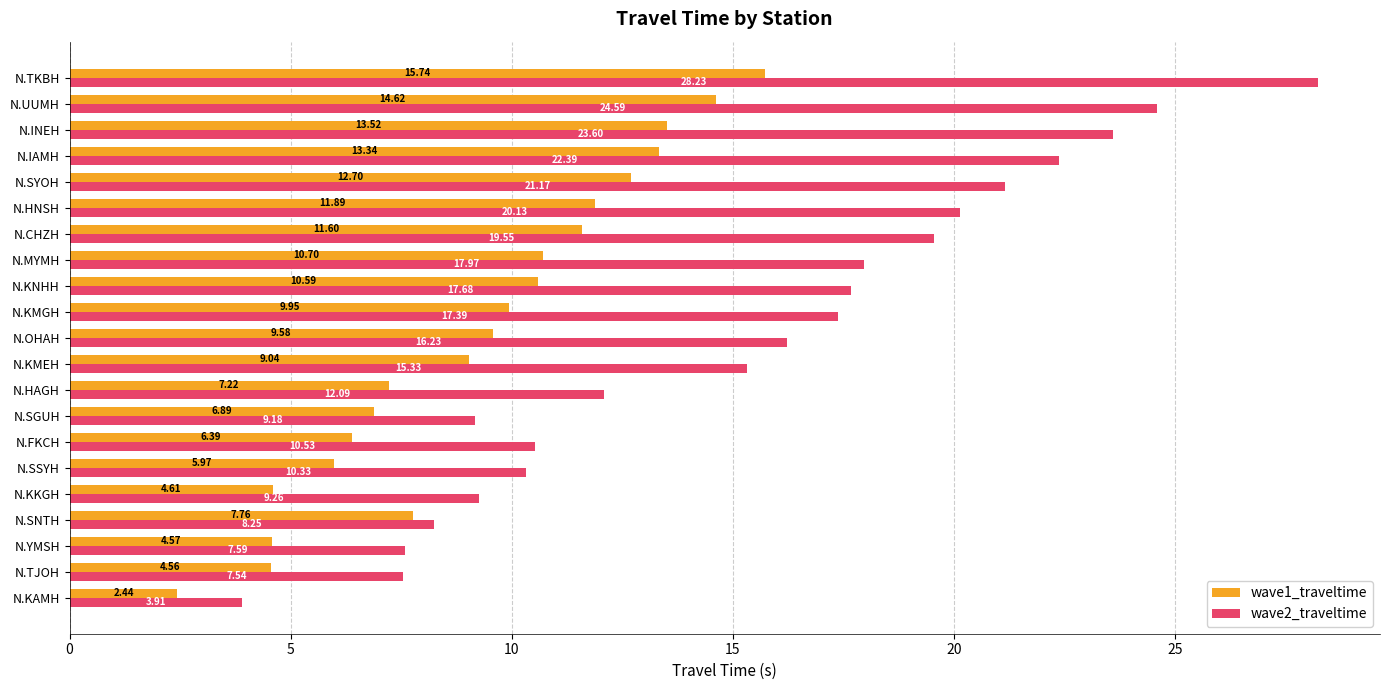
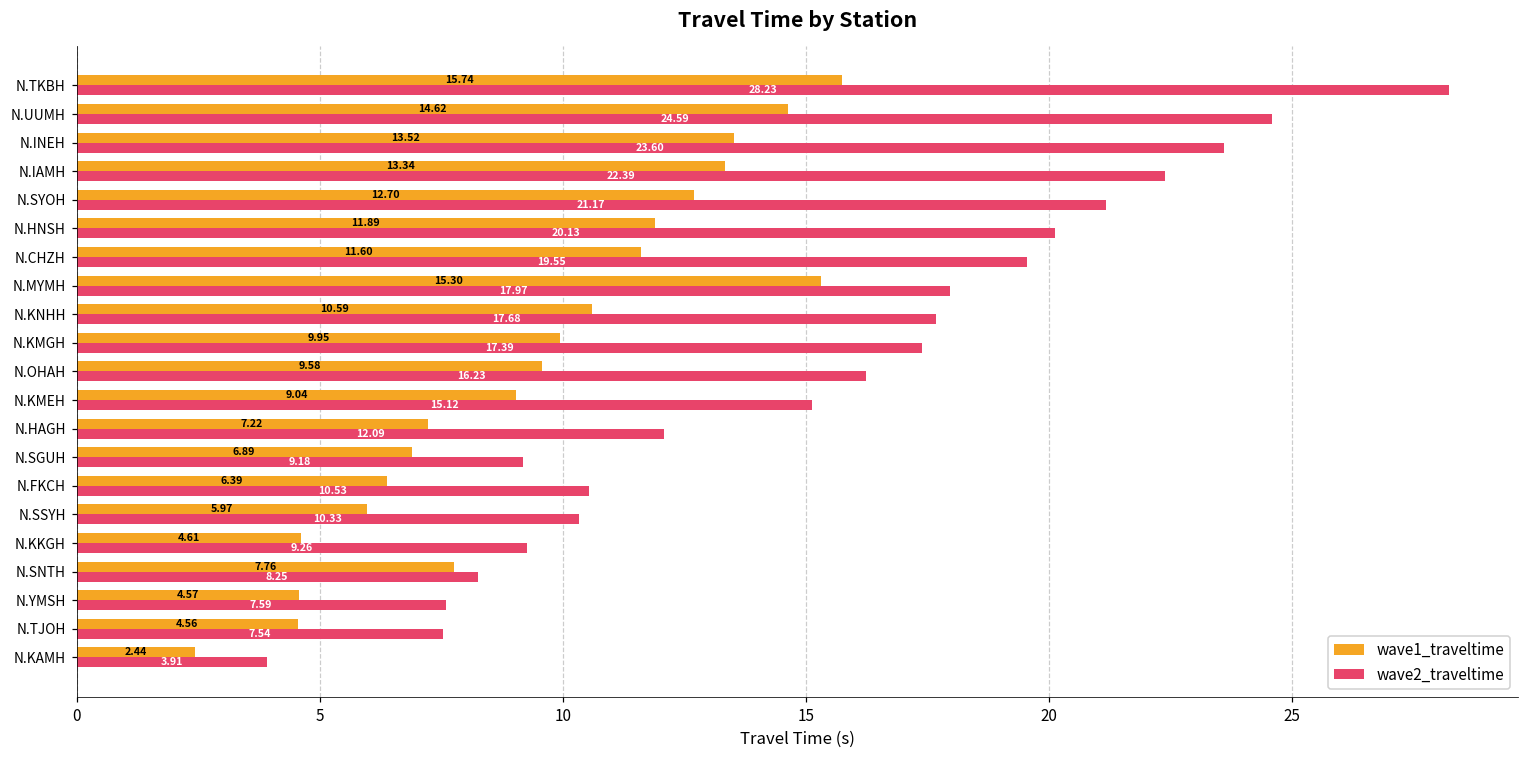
  {
    "wave1_traveltime": {
      "N.TKBH": 15.74,
      "N.UUMH": 14.62,
      "N.INEH": 13.52,
      "N.IAMH": 13.34,
      "N.SYOH": 12.70,
      "N.HNSH": 11.89,
      "N.CHZH": 11.60,
-     "N.MYMH": 10.70,
+     "N.MYMH": 15.30,
      "N.KNHH": 10.59,
      "N.KMGH": 9.95,
      "N.OHAH": 9.58,
      "N.KMEH": 9.04,
      "N.HAGH": 7.22,
      "N.SGUH": 6.89,
      "N.FKCH": 6.39,
      "N.SSYH": 5.97,
      "N.KKGH": 4.61,
      "N.SNTH": 7.76,
      "N.YMSH": 4.57,
      "N.TJOH": 4.56,
      "N.KAMH": 2.44
    },
    "wave2_traveltime": {
      "N.TKBH": 28.23,
      "N.UUMH": 24.59,
      "N.INEH": 23.60,
      "N.IAMH": 22.39,
      "N.SYOH": 21.17,
      "N.HNSH": 20.13,
      "N.CHZH": 19.55,
      "N.MYMH": 17.97,
      "N.KNHH": 17.68,
      "N.KMGH": 17.39,
      "N.OHAH": 16.23,
-     "N.KMEH": 15.33,
+     "N.KMEH": 15.12,
      "N.HAGH": 12.09,
      "N.SGUH": 9.18,
      "N.FKCH": 10.53,
      "N.SSYH": 10.33,
      "N.KKGH": 9.26,
      "N.SNTH": 8.25,
      "N.YMSH": 7.59,
      "N.TJOH": 7.54,
      "N.KAMH": 3.91
    }
  }
